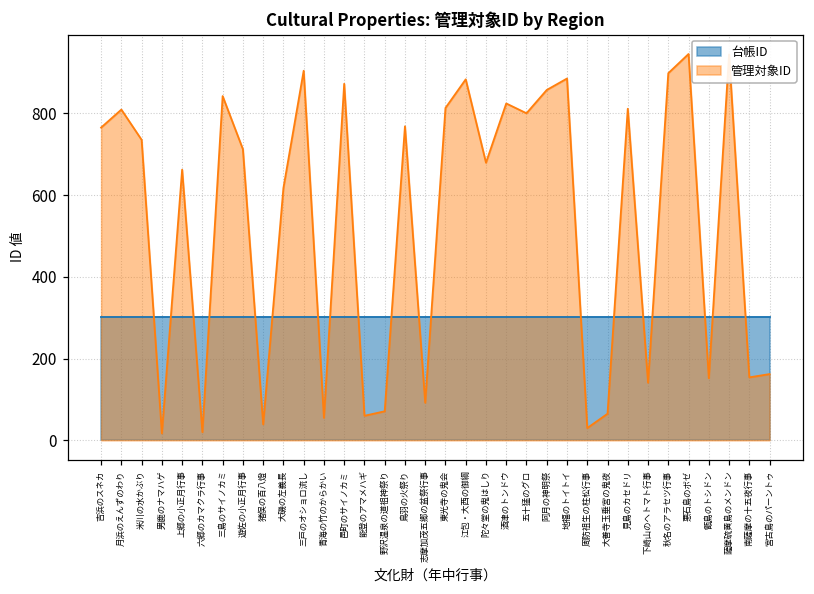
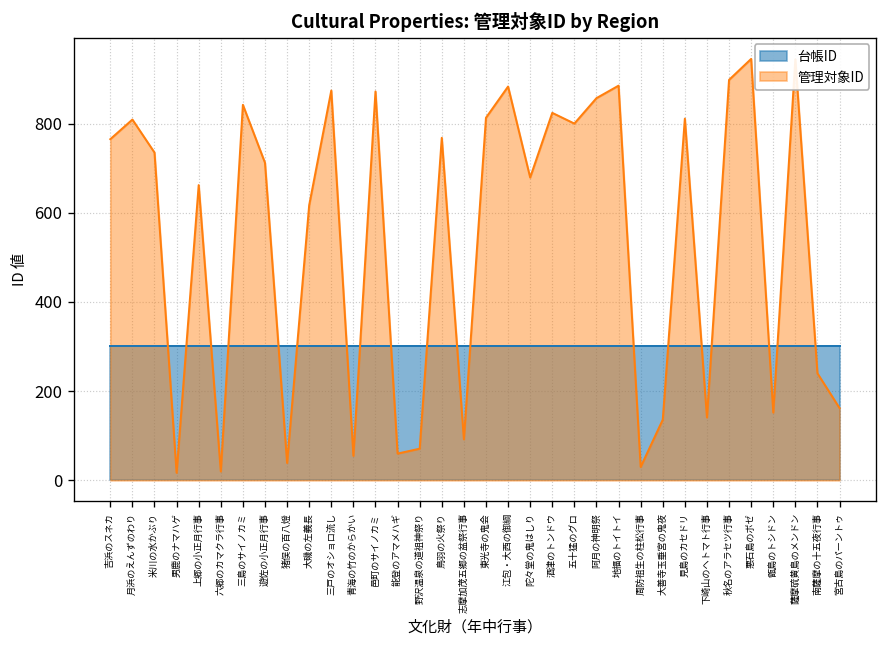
  {
    "台帳ID": {
      "吉浜のスネカ": 300,
      "月浜のえんずのわり": 300,
      "米川の水かぶり": 300,
      "男鹿のナマハゲ": 300,
      "上郷の小正月行事": 300,
      "六郷のカマクラ行事": 300,
      "三島のサイノカミ": 300,
      "遊佐の小正月行事": 300,
      "猪俣の百八燈": 300,
      "大磯の左義長": 300,
      "三戸のオショロ流し": 300,
      "青海の竹のからかい": 300,
      "邑町のサイノカミ": 300,
      "能登のアマメハギ": 300,
      "野沢温泉の道祖神祭り": 300,
      "鳥羽の火祭り": 300,
      "志摩加茂五郷の盆祭行事": 300,
      "東光寺の鬼会": 300,
      "江包・大西の御綱": 300,
      "陀々堂の鬼はしり": 300,
      "酒津のトンドウ": 300,
      "五十猛のグロ": 300,
      "阿月の神明祭": 300,
      "地福のトイトイ": 300,
      "周防祖生の柱松行事": 300,
      "大善寺玉垂宮の鬼夜": 300,
      "見島のカセドリ": 300,
      "下崎山のヘトマト行事": 300,
      "秋名のアラセツ行事": 300,
      "悪石島のボゼ": 300,
      "甑島のトシドン": 300,
      "薩摩硫黄島のメンドン": 300,
      "南薩摩の十五夜行事": 300,
      "宮古島のパーントゥ": 300
    },
    "管理対象ID": {
      "吉浜のスネカ": 770,
      "月浜のえんずのわり": 810,
      "米川の水かぶり": 740,
      "男鹿のナマハゲ": 20,
      "上郷の小正月行事": 660,
      "六郷のカマクラ行事": 20,
      "三島のサイノカミ": 840,
      "遊佐の小正月行事": 710,
      "猪俣の百八燈": 40,
      "大磯の左義長": 620,
-     "三戸のオショロ流し": 900,
+     "三戸のオショロ流し": 870,
      "青海の竹のからかい": 60,
      "邑町のサイノカミ": 870,
      "能登のアマメハギ": 60,
      "野沢温泉の道祖神祭り": 70,
      "鳥羽の火祭り": 770,
      "志摩加茂五郷の盆祭行事": 90,
      "東光寺の鬼会": 810,
      "江包・大西の御綱": 880,
      "陀々堂の鬼はしり": 680,
      "酒津のトンドウ": 820,
      "五十猛のグロ": 800,
      "阿月の神明祭": 860,
      "地福のトイトイ": 890,
      "周防祖生の柱松行事": 30,
-     "大善寺玉垂宮の鬼夜": 70,
+     "大善寺玉垂宮の鬼夜": 140,
      "見島のカセドリ": 810,
      "下崎山のヘトマト行事": 140,
      "秋名のアラセツ行事": 900,
      "悪石島のボゼ": 950,
      "甑島のトシドン": 150,
-     "南薩摩の十五夜行事": 150,
+     "南薩摩の十五夜行事": 240,
      "宮古島のパーントゥ": 160
    }
  }
